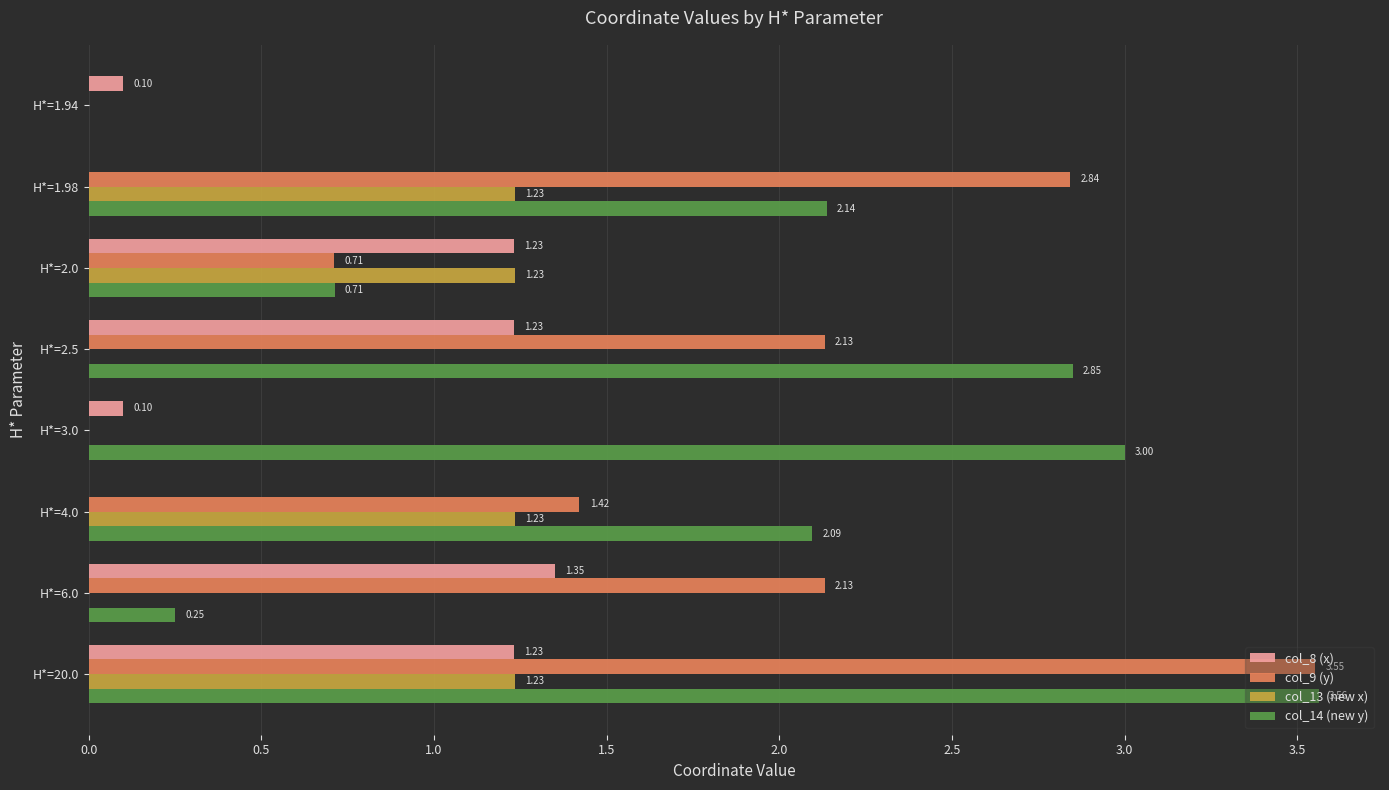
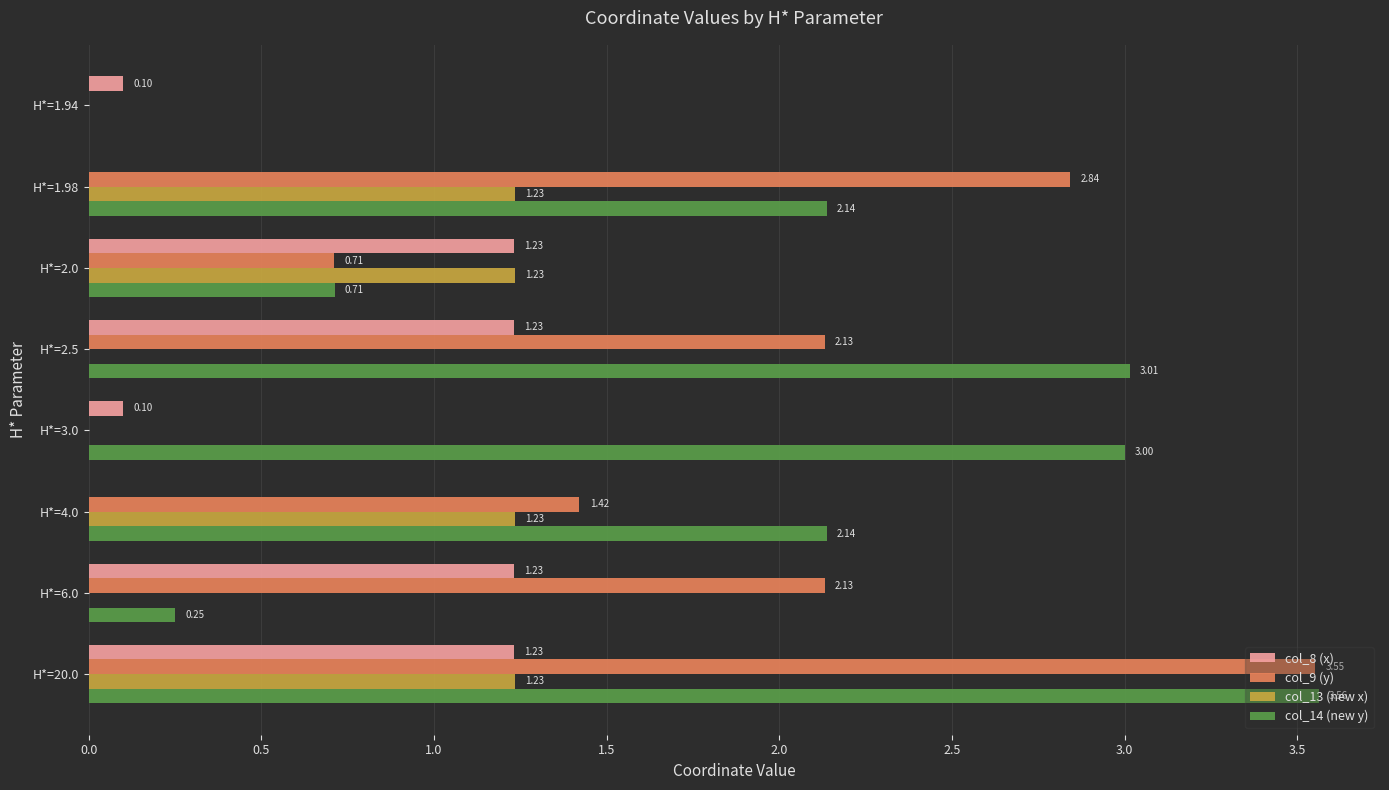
  {
    "col_8 (x)": {
      "H*=1.94": 0.10,
      "H*=2.0": 1.23,
      "H*=2.5": 1.23,
      "H*=3.0": 0.10,
-     "H*=6.0": 1.35,
+     "H*=6.0": 1.23,
      "H*=20.0": 1.23
    },
    "col_14 (new y)": {
      "H*=1.98": 2.14,
      "H*=2.0": 0.71,
-     "H*=2.5": 2.85,
+     "H*=2.5": 3.01,
      "H*=3.0": 3.00,
-     "H*=4.0": 2.09,
+     "H*=4.0": 2.14,
      "H*=6.0": 0.25
    }
  }
